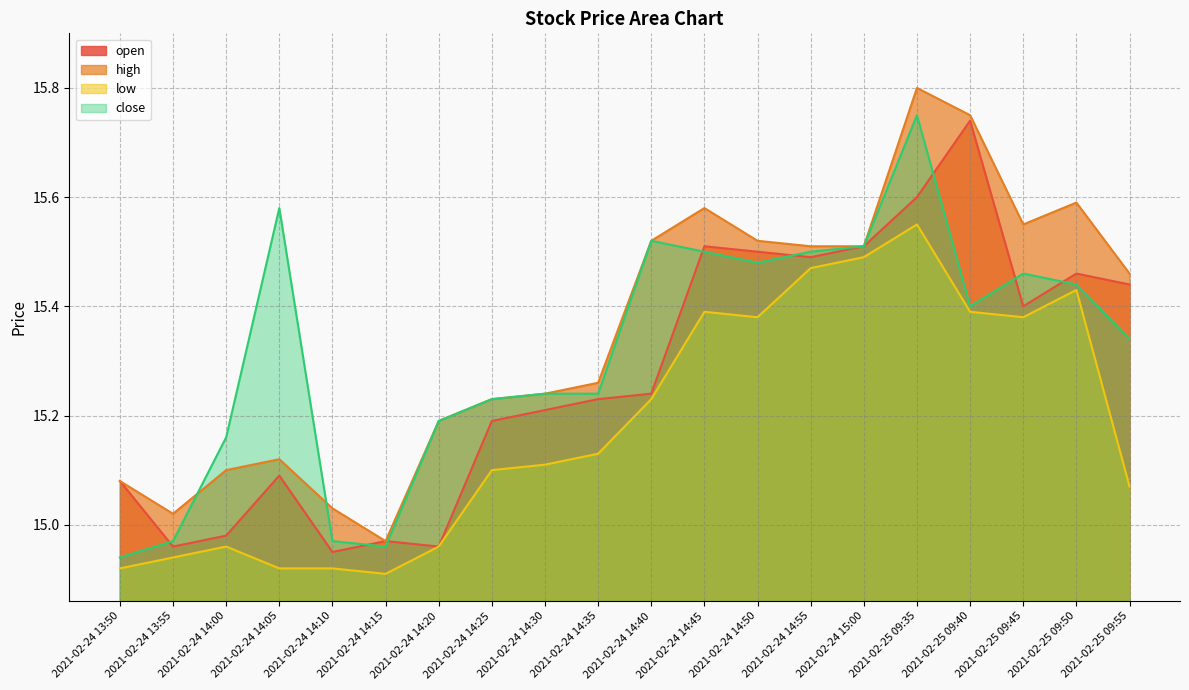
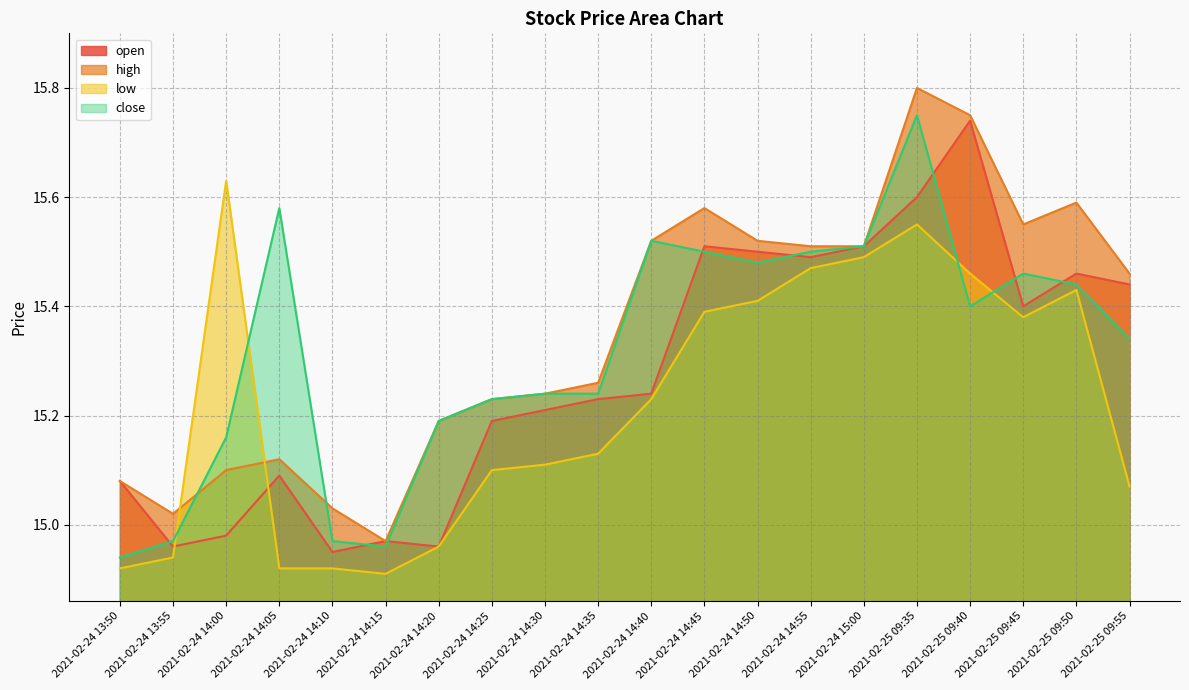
  {
    "low": {
      "2021-02-24 13:50": 14.92,
      "2021-02-24 13:55": 14.94,
-     "2021-02-24 14:00": 14.96,
+     "2021-02-24 14:00": 15.63,
      "2021-02-24 14:05": 14.92,
      "2021-02-24 14:10": 14.92,
      "2021-02-24 14:15": 14.91,
      "2021-02-24 14:25": 15.10,
      "2021-02-24 14:30": 15.11,
      "2021-02-24 14:35": 15.13,
      "2021-02-24 14:40": 15.23,
      "2021-02-24 14:45": 15.39,
-     "2021-02-24 14:50": 15.38,
+     "2021-02-24 14:50": 15.41,
      "2021-02-24 14:55": 15.47,
      "2021-02-24 15:00": 15.49,
      "2021-02-25 09:35": 15.55,
-     "2021-02-25 09:40": 15.39,
+     "2021-02-25 09:40": 15.46,
      "2021-02-25 09:45": 15.38,
      "2021-02-25 09:50": 15.43,
      "2021-02-25 09:55": 15.07
    },
    "close": {
      "2021-02-24 13:50": 14.94,
      "2021-02-24 13:55": 14.97,
      "2021-02-24 14:00": 15.16,
      "2021-02-24 14:05": 15.58,
      "2021-02-24 14:10": 14.97,
      "2021-02-24 14:15": 14.96,
      "2021-02-24 14:35": 15.24,
      "2021-02-24 14:45": 15.50,
      "2021-02-24 14:50": 15.48,
      "2021-02-24 14:55": 15.50,
      "2021-02-25 09:35": 15.75,
      "2021-02-25 09:40": 15.40,
      "2021-02-25 09:45": 15.46,
      "2021-02-25 09:50": 15.44,
      "2021-02-25 09:55": 15.34
    }
  }
